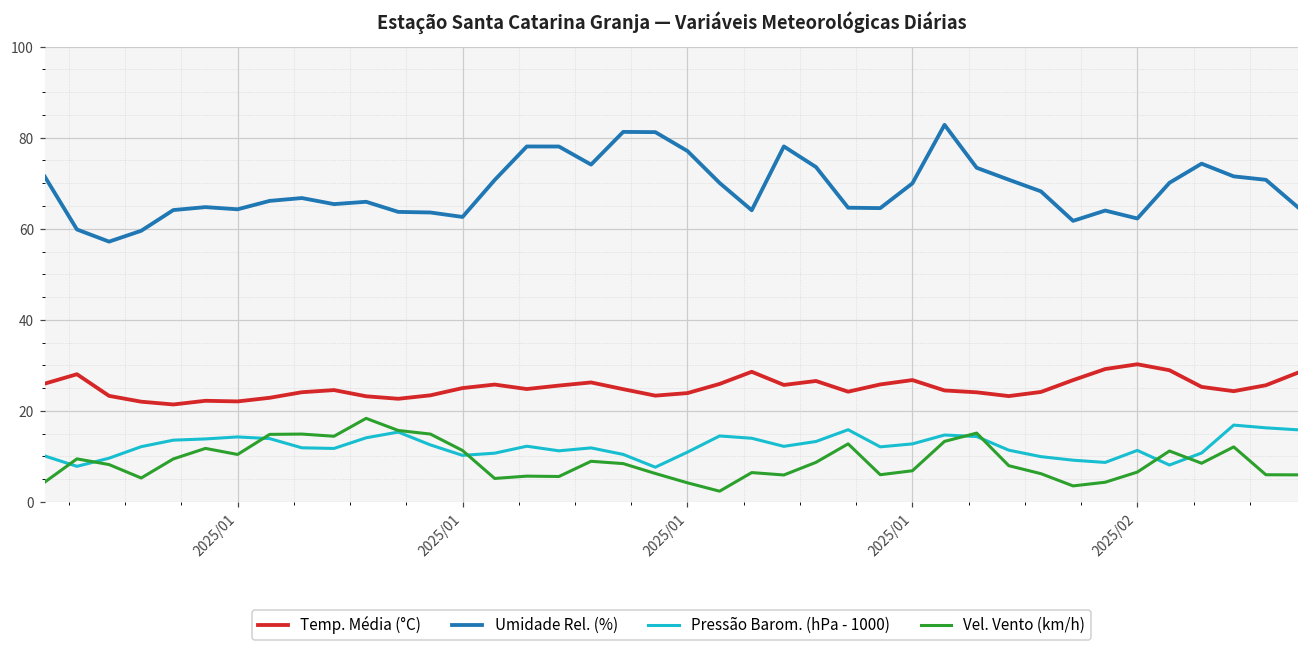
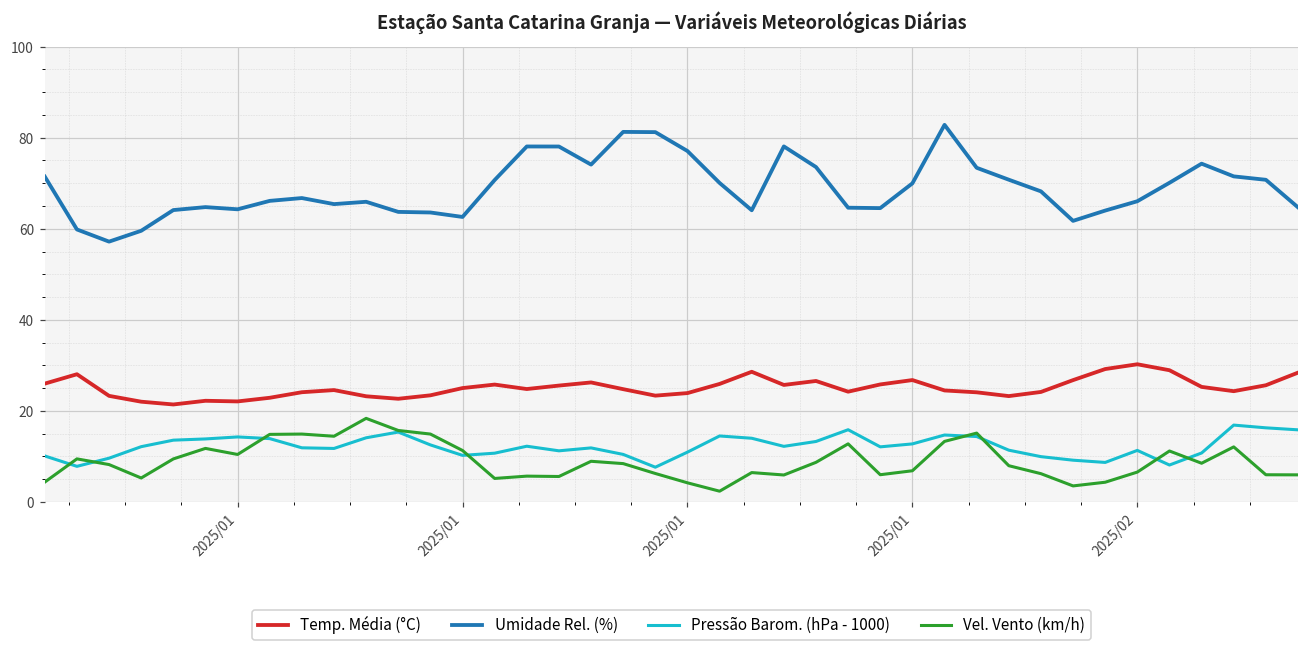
  {
    "Temp. Média (°C)": {
      "2025/02": 30
    },
    "Umidade Rel. (%)": {
-     "2025/02": 62
+     "2025/02": 66
    },
    "Pressão Barom. (hPa - 1000)": {
      "2025/02": 11
    },
    "Vel. Vento (km/h)": {
      "2025/02": 7
    }
  }
